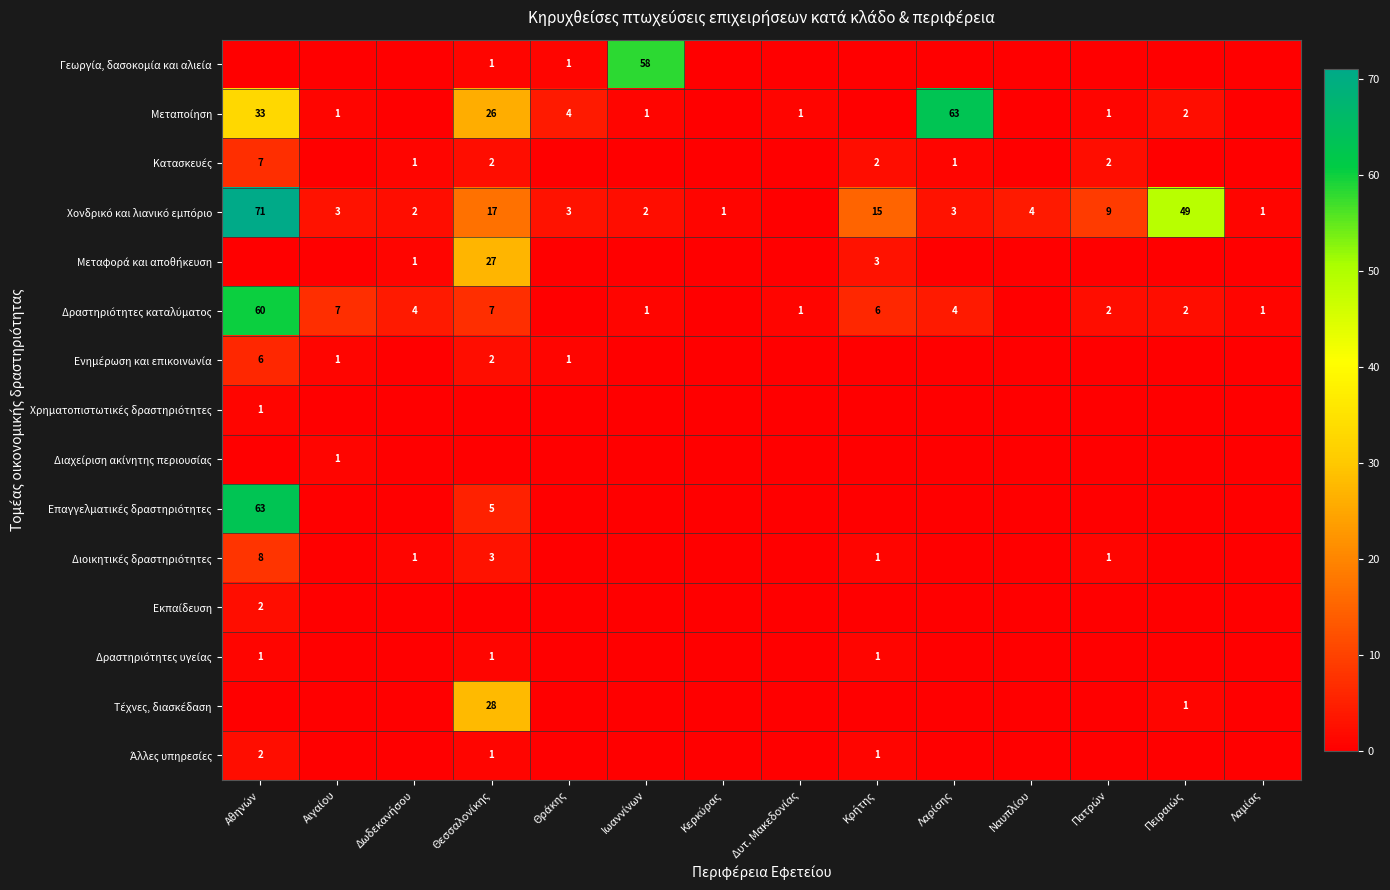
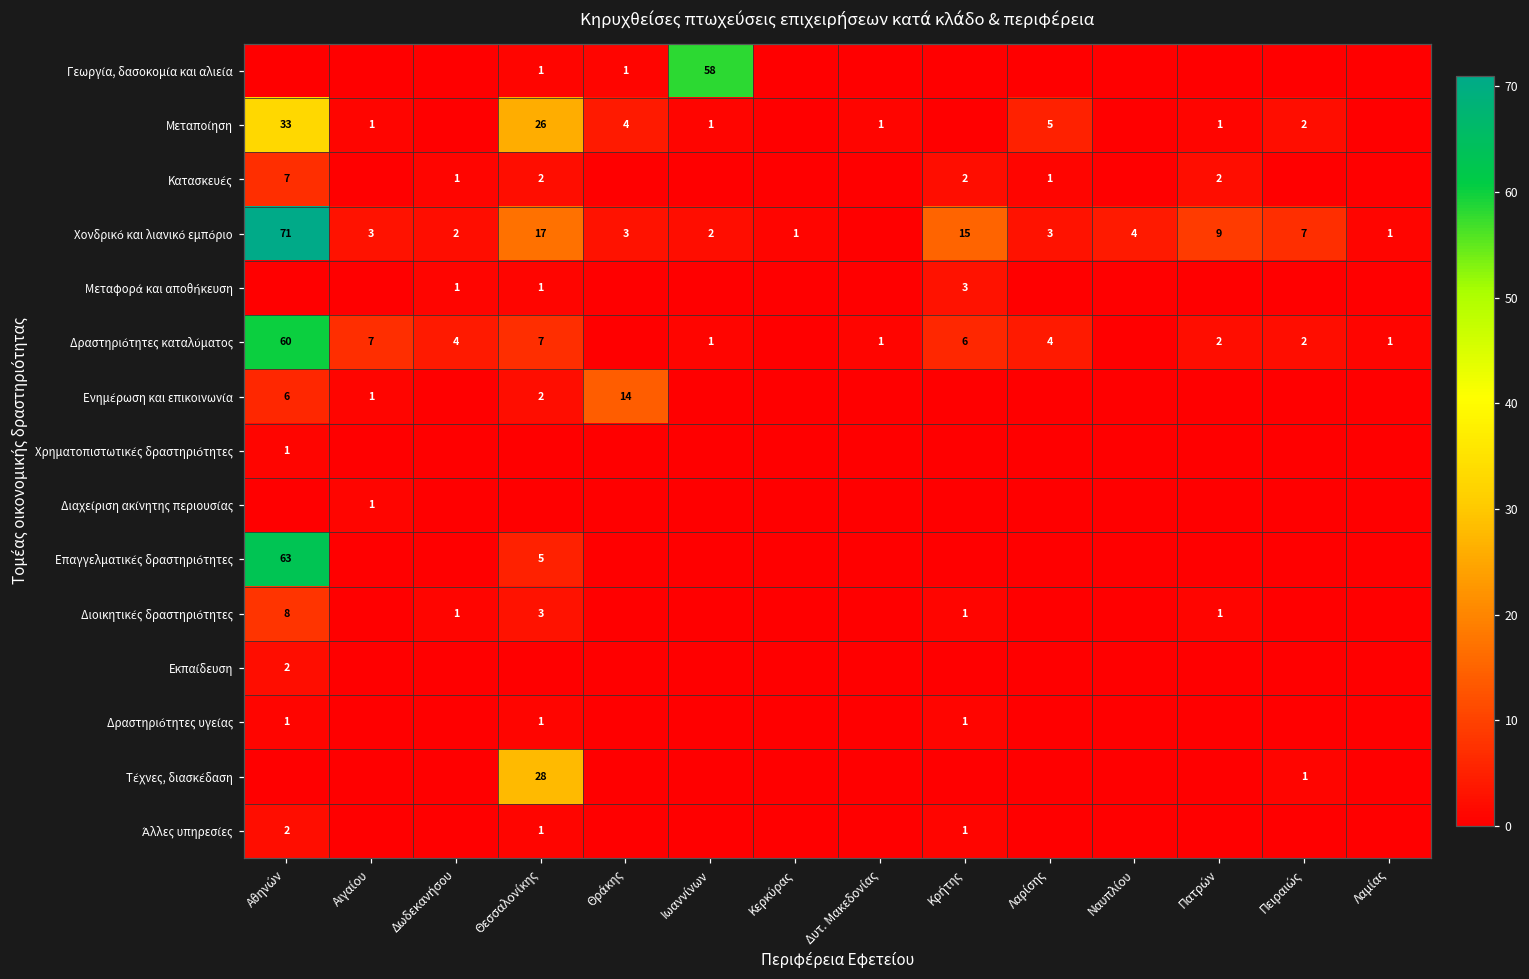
  {
    "Γεωργία, δασοκομία και αλιεία": {
      "Θεσσαλονίκης": 1,
      "Θράκης": 1,
      "Ιωαννίνων": 58
    },
    "Μεταποίηση": {
      "Αθηνών": 33,
      "Αιγαίου": 1,
      "Θεσσαλονίκης": 26,
      "Θράκης": 4,
      "Ιωαννίνων": 1,
      "Δυτ. Μακεδονίας": 1,
-     "Λαρίσης": 63,
+     "Λαρίσης": 5,
      "Πατρών": 1,
      "Πειραιώς": 2
    },
    "Κατασκευές": {
      "Αθηνών": 7,
      "Δωδεκανήσου": 1,
      "Θεσσαλονίκης": 2,
      "Κρήτης": 2,
      "Λαρίσης": 1,
      "Πατρών": 2
    },
    "Χονδρικό και λιανικό εμπόριο": {
      "Αθηνών": 71,
      "Αιγαίου": 3,
      "Δωδεκανήσου": 2,
      "Θεσσαλονίκης": 17,
      "Θράκης": 3,
      "Ιωαννίνων": 2,
      "Κερκύρας": 1,
      "Κρήτης": 15,
      "Λαρίσης": 3,
      "Ναυπλίου": 4,
      "Πατρών": 9,
-     "Πειραιώς": 49,
+     "Πειραιώς": 7,
      "Λαμίας": 1
    },
    "Μεταφορά και αποθήκευση": {
      "Δωδεκανήσου": 1,
-     "Θεσσαλονίκης": 27,
+     "Θεσσαλονίκης": 1,
      "Κρήτης": 3
    },
    "Δραστηριότητες καταλύματος": {
      "Αθηνών": 60,
      "Αιγαίου": 7,
      "Δωδεκανήσου": 4,
      "Θεσσαλονίκης": 7,
      "Ιωαννίνων": 1,
      "Δυτ. Μακεδονίας": 1,
      "Κρήτης": 6,
      "Λαρίσης": 4,
      "Πατρών": 2,
      "Πειραιώς": 2,
      "Λαμίας": 1
    },
    "Ενημέρωση και επικοινωνία": {
      "Αθηνών": 6,
      "Αιγαίου": 1,
      "Θεσσαλονίκης": 2,
-     "Θράκης": 1
+     "Θράκης": 14
    },
    "Χρηματοπιστωτικές δραστηριότητες": {
      "Αθηνών": 1
    },
    "Διαχείριση ακίνητης περιουσίας": {
      "Αιγαίου": 1
    },
    "Επαγγελματικές δραστηριότητες": {
      "Αθηνών": 63,
      "Θεσσαλονίκης": 5
    },
    "Διοικητικές δραστηριότητες": {
      "Αθηνών": 8,
      "Δωδεκανήσου": 1,
      "Θεσσαλονίκης": 3,
      "Κρήτης": 1,
      "Πατρών": 1
    },
    "Εκπαίδευση": {
      "Αθηνών": 2
    },
    "Δραστηριότητες υγείας": {
      "Αθηνών": 1,
      "Θεσσαλονίκης": 1,
      "Κρήτης": 1
    },
    "Τέχνες, διασκέδαση": {
      "Θεσσαλονίκης": 28,
      "Πειραιώς": 1
    },
    "Άλλες υπηρεσίες": {
      "Αθηνών": 2,
      "Θεσσαλονίκης": 1,
      "Κρήτης": 1
    }
  }
